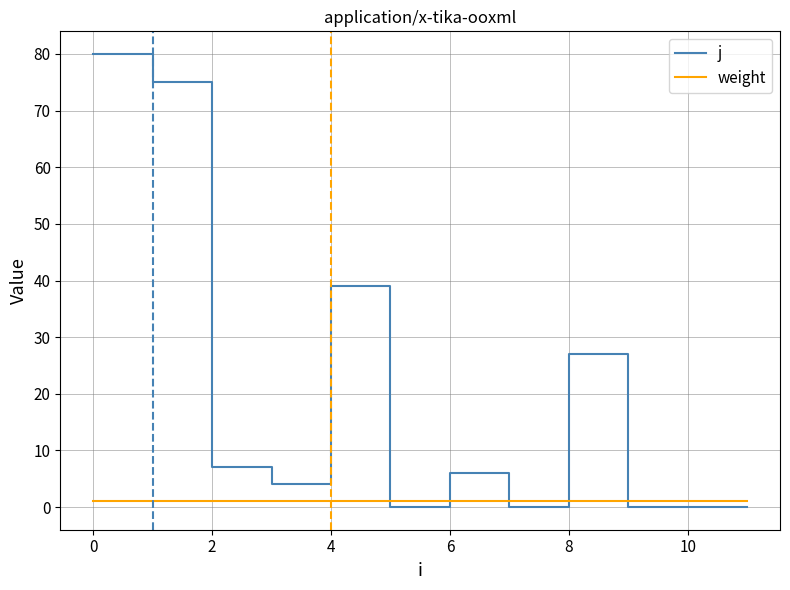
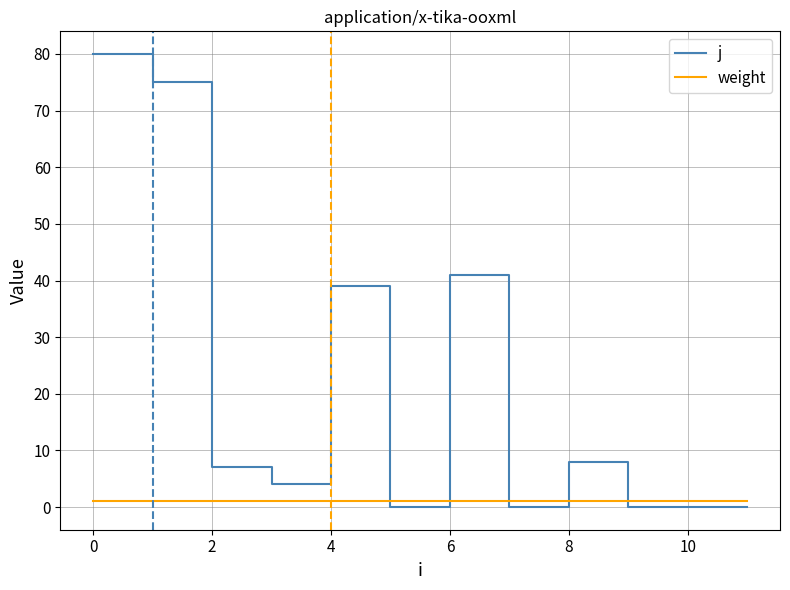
  {
    "j": {
      "0": 80,
      "2": 7,
      "4": 39,
-     "6": 6,
-     "8": 27,
+     "6": 41,
+     "8": 8,
      "10": 0
    },
    "weight": {
      "0": 1,
      "2": 1,
      "4": 1,
      "6": 1,
      "8": 1,
      "10": 1
    }
  }
